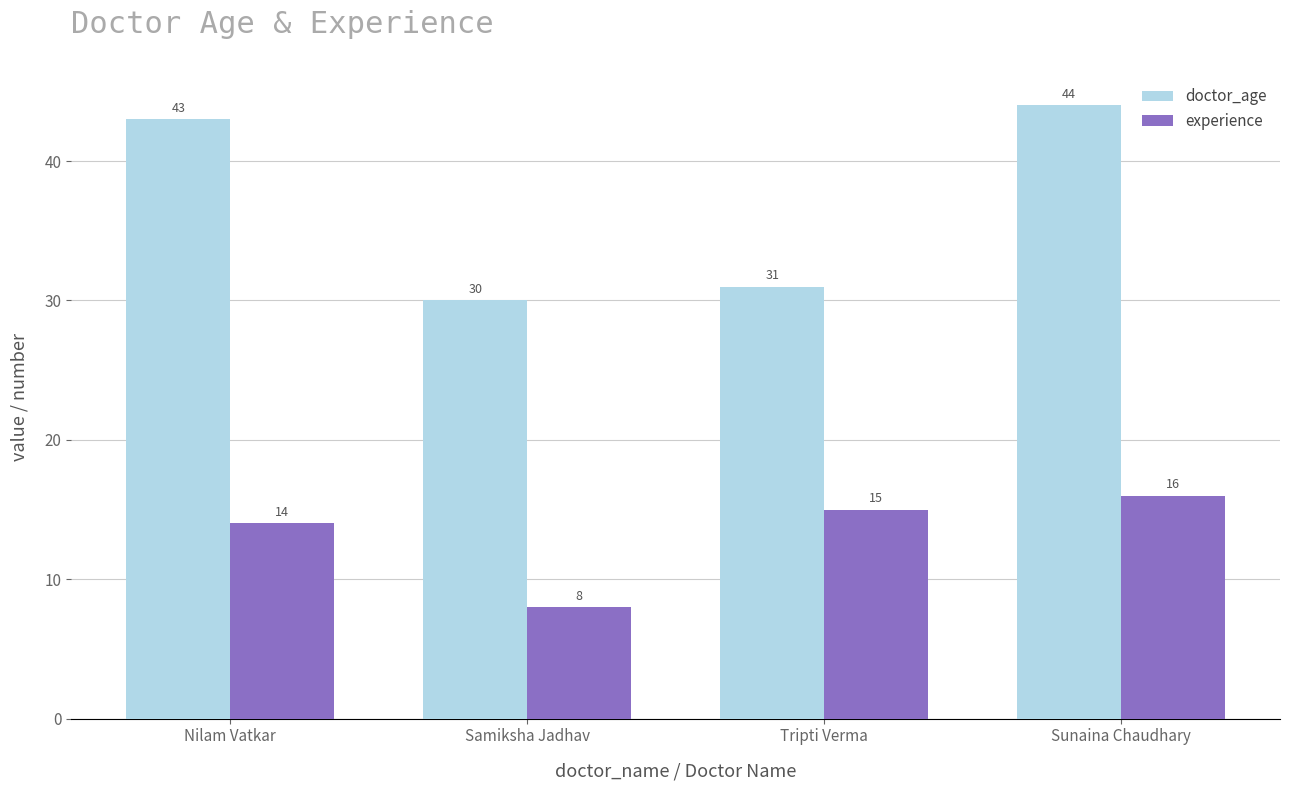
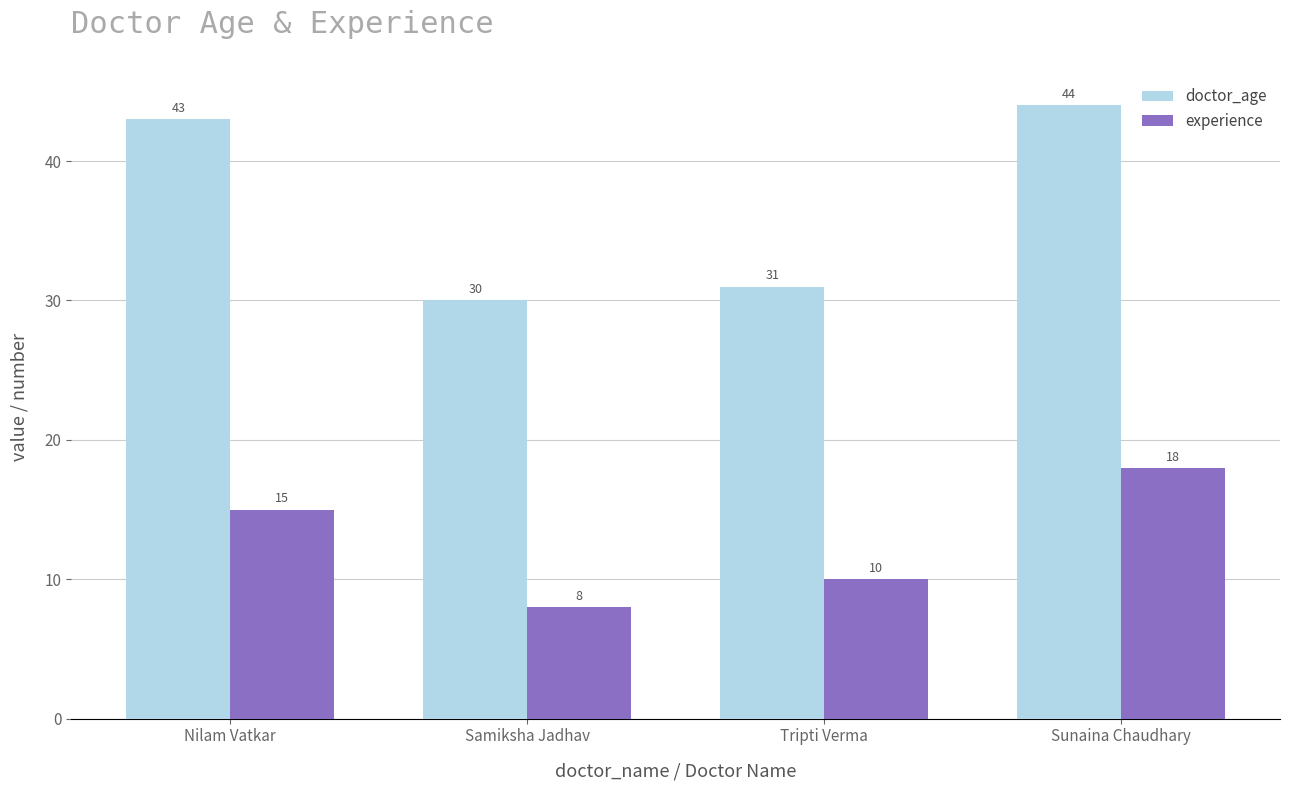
  {
    "doctor_age": {
      "Nilam Vatkar": 43,
      "Samiksha Jadhav": 30,
      "Tripti Verma": 31,
      "Sunaina Chaudhary": 44
    },
    "experience": {
-     "Nilam Vatkar": 14,
+     "Nilam Vatkar": 15,
      "Samiksha Jadhav": 8,
-     "Tripti Verma": 15,
-     "Sunaina Chaudhary": 16
+     "Tripti Verma": 10,
+     "Sunaina Chaudhary": 18
    }
  }
